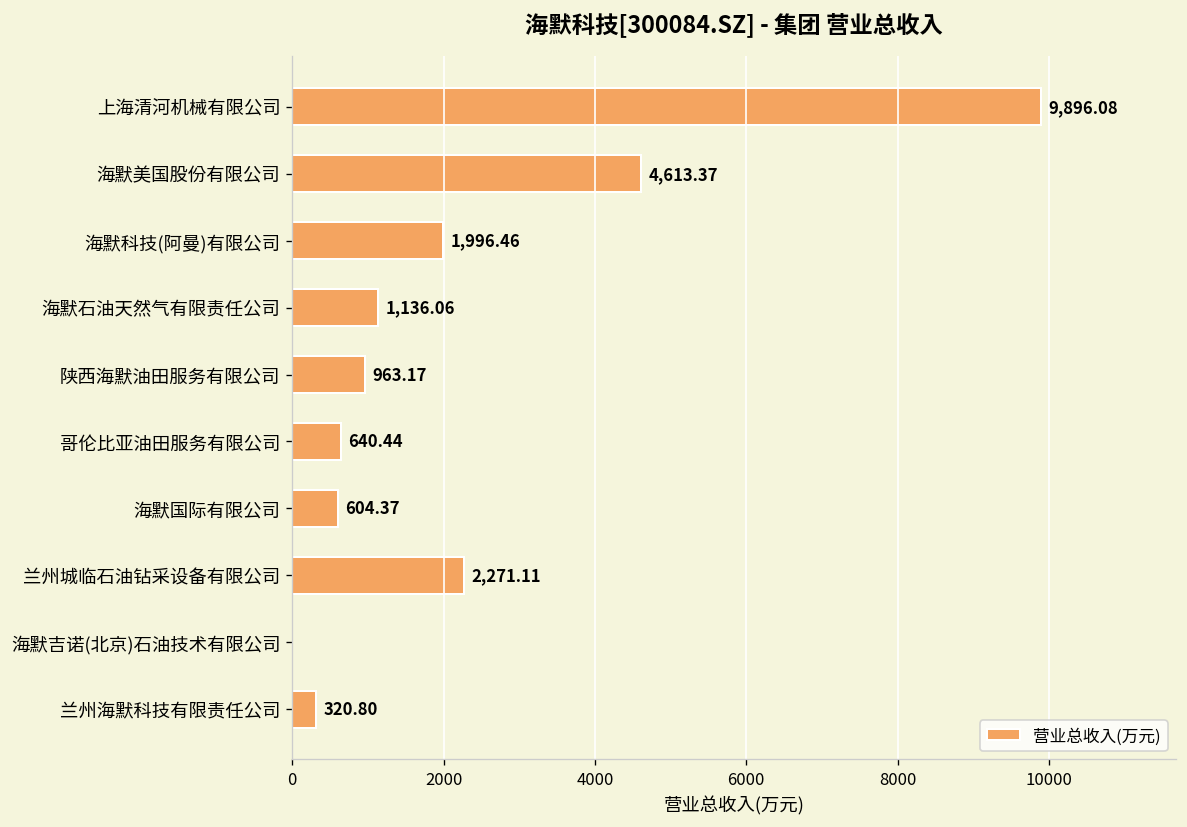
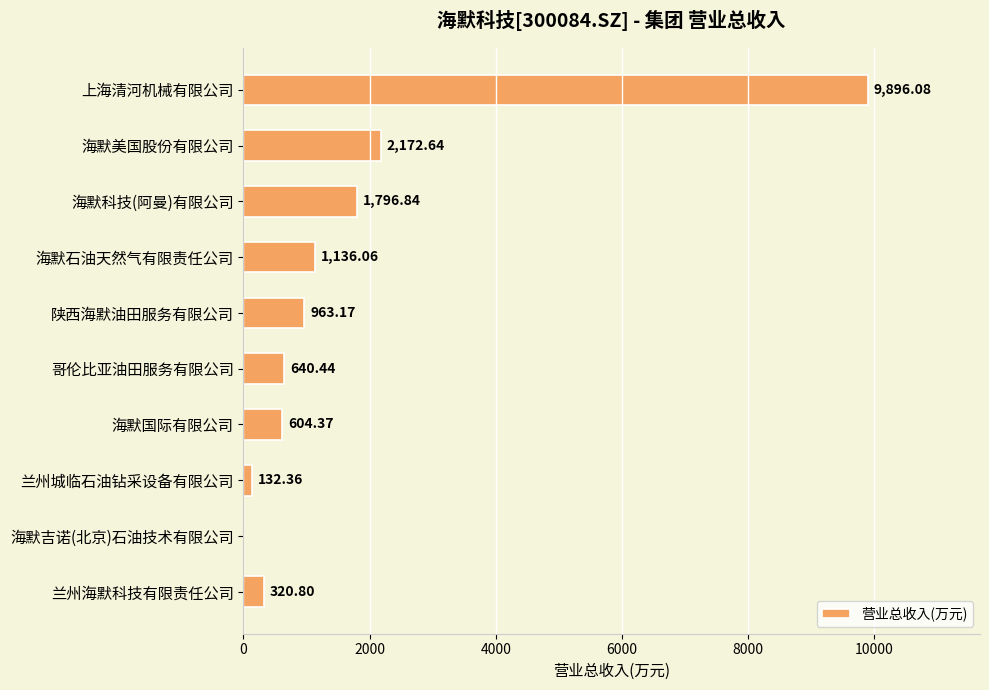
  {
    "上海清河机械有限公司": "9,896.08",
-   "海默美国股份有限公司": "4,613.37",
-   "海默科技(阿曼)有限公司": "1,996.46",
+   "海默美国股份有限公司": "2,172.64",
+   "海默科技(阿曼)有限公司": "1,796.84",
    "海默石油天然气有限责任公司": "1,136.06",
    "陕西海默油田服务有限公司": "963.17",
    "哥伦比亚油田服务有限公司": "640.44",
    "海默国际有限公司": "604.37",
-   "兰州城临石油钻采设备有限公司": "2,271.11",
+   "兰州城临石油钻采设备有限公司": "132.36",
    "兰州海默科技有限责任公司": "320.80"
  }
